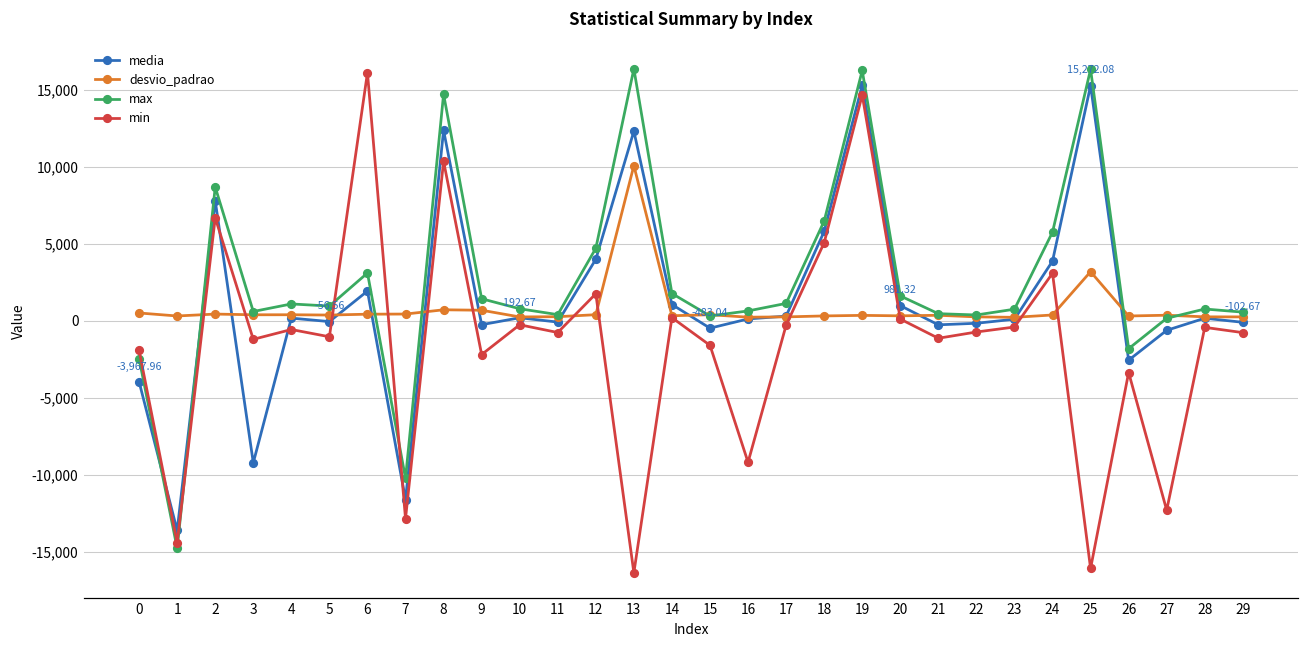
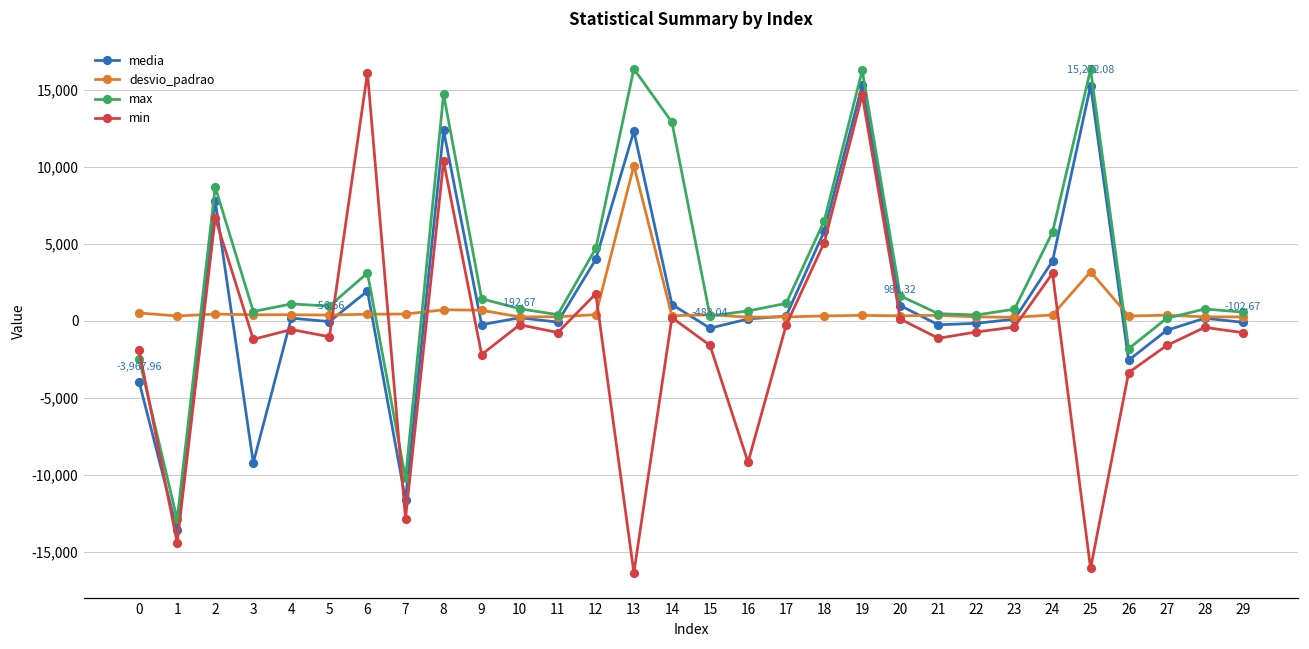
  {
    "media": {
      "1": "-13,600",
      "2": "7,800",
      "3": "-9,200",
      "4": "200",
      "6": "1,900",
      "7": "-11,600",
      "8": "12,400",
      "9": "-300",
      "11": "-100",
      "12": "4,000",
      "13": "12,300",
      "14": "1,100",
      "18": "5,800",
      "19": "15,300",
      "21": "-300",
      "22": "-200",
      "24": "3,900",
      "26": "-2,600",
      "27": "-600"
    },
    "desvio_padrao": {
      "0": "500",
      "1": "300",
      "2": "400",
      "3": "400",
      "4": "400",
      "5": "400",
      "6": "400",
      "7": "400",
      "8": "700",
      "9": "700",
      "12": "400",
      "13": "10,100",
      "18": "300",
      "19": "300",
      "20": "300",
      "24": "400",
      "25": "3,200",
      "26": "300",
      "27": "400",
      "29": "200"
    },
    "max": {
-     "1": "-14,800",
+     "1": "-12,900",
      "2": "8,700",
      "3": "600",
      "4": "1,100",
      "6": "3,100",
      "7": "-10,200",
      "8": "14,700",
      "9": "1,400",
      "12": "4,700",
      "13": "16,400",
-     "14": "1,800",
+     "14": "12,900",
      "16": "600",
      "17": "1,100",
      "18": "6,500",
      "19": "16,300",
      "23": "700",
      "24": "5,800",
      "26": "-1,800",
      "27": "200",
      "28": "800"
    },
    "min": {
      "0": "-1,900",
      "1": "-14,400",
      "2": "6,700",
      "3": "-1,200",
      "4": "-600",
      "5": "-1,000",
      "6": "16,100",
      "7": "-12,900",
      "8": "10,400",
      "9": "-2,200",
      "10": "-300",
      "11": "-800",
      "12": "1,800",
      "13": "-16,400",
      "15": "-1,600",
      "16": "-9,200",
      "17": "-300",
      "18": "5,100",
      "19": "14,700",
      "20": "100",
      "21": "-1,100",
      "22": "-700",
      "23": "-400",
      "24": "3,100",
      "25": "-16,100",
      "26": "-3,400",
-     "27": "-12,300",
+     "27": "-1,600",
      "28": "-400",
      "29": "-800"
    }
  }
